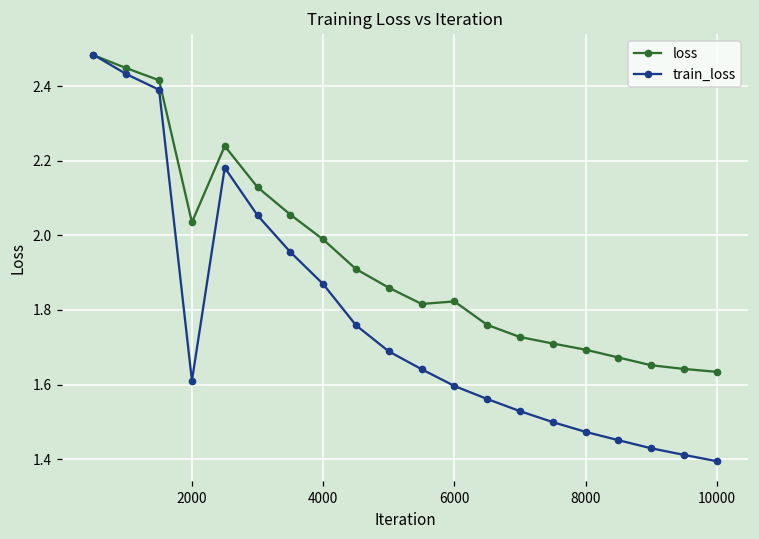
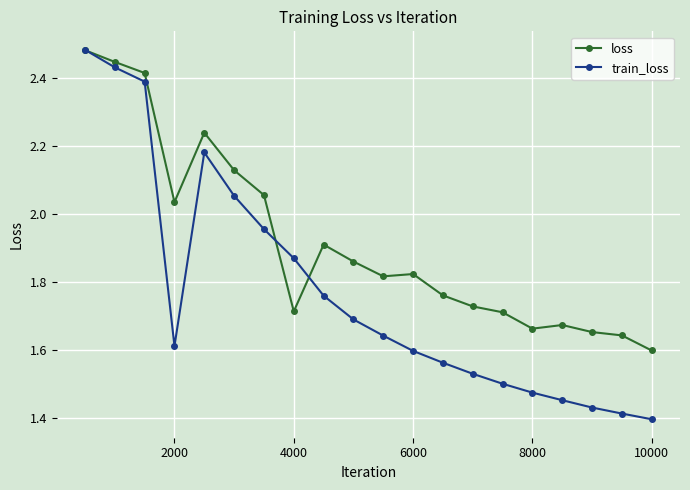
  {
    "loss": {
      "2000": 2.03,
-     "4000": 1.99,
+     "4000": 1.71,
      "6000": 1.82,
-     "8000": 1.69,
-     "10000": 1.63
+     "8000": 1.66,
+     "10000": 1.60
    },
    "train_loss": {
      "2000": 1.61,
      "4000": 1.87,
      "6000": 1.60,
      "8000": 1.47,
      "10000": 1.40
    }
  }
